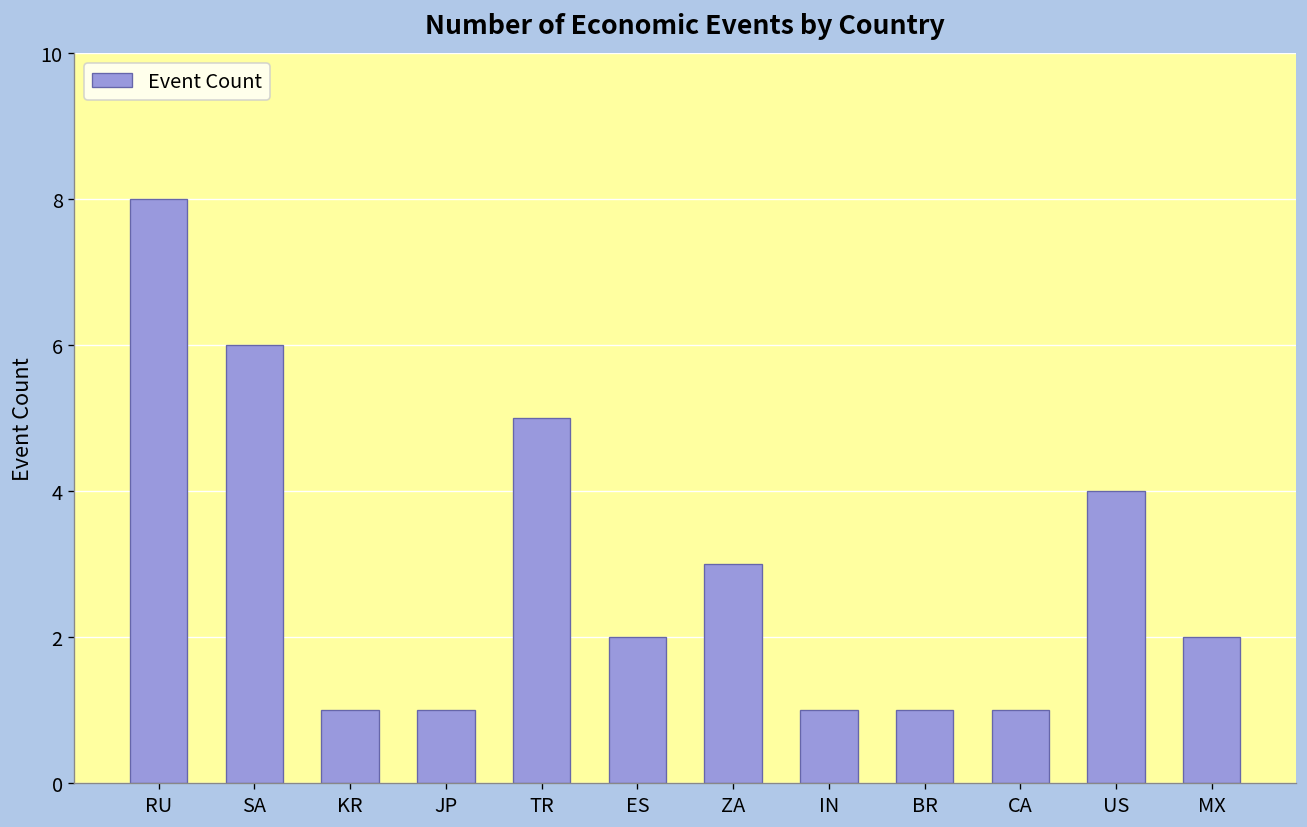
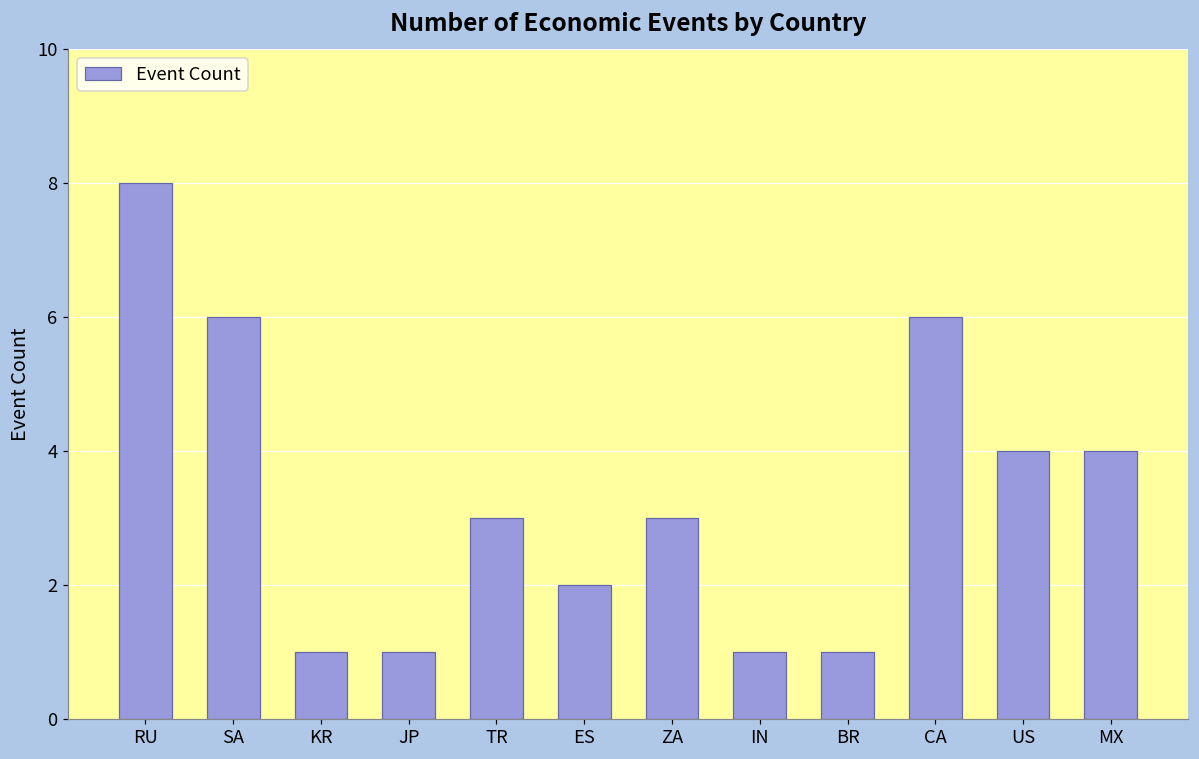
  {
    "RU": 8,
    "SA": 6,
    "KR": 1,
    "JP": 1,
-   "TR": 5,
+   "TR": 3,
    "ES": 2,
    "ZA": 3,
    "IN": 1,
    "BR": 1,
-   "CA": 1,
+   "CA": 6,
    "US": 4,
-   "MX": 2
+   "MX": 4
  }
